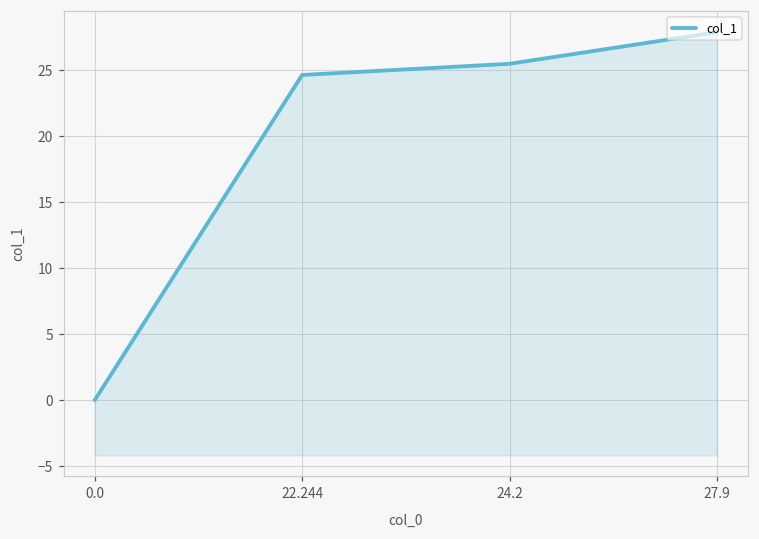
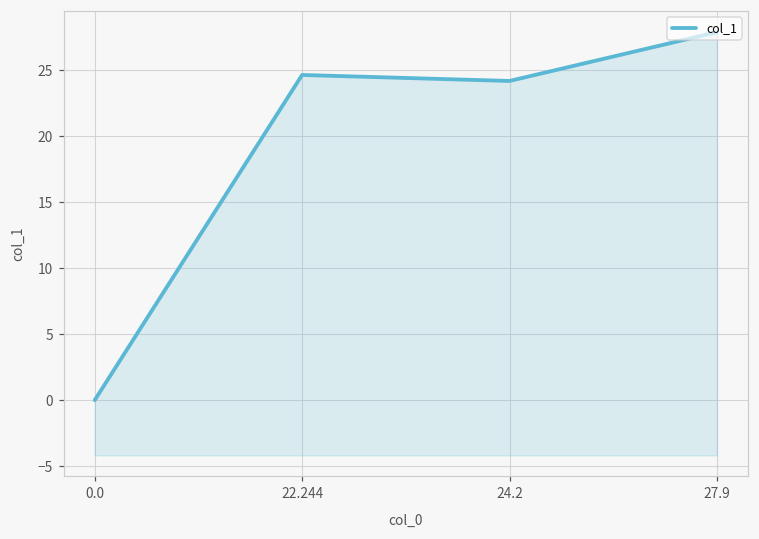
  {
    "0.0": 0.0,
    "22.244": 24.7,
-   "24.2": 25.5
+   "24.2": 24.2
  }
